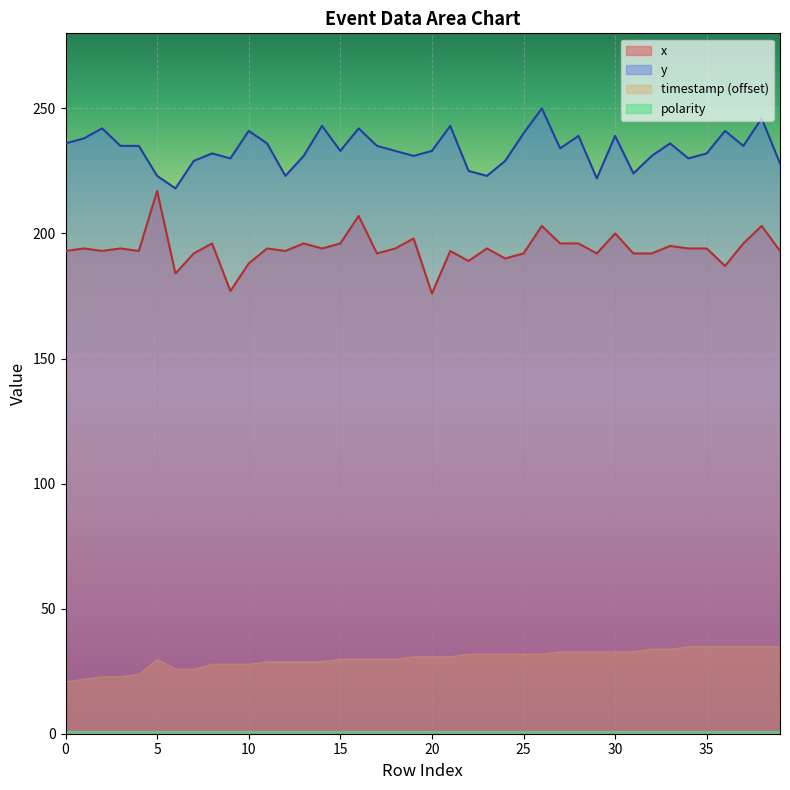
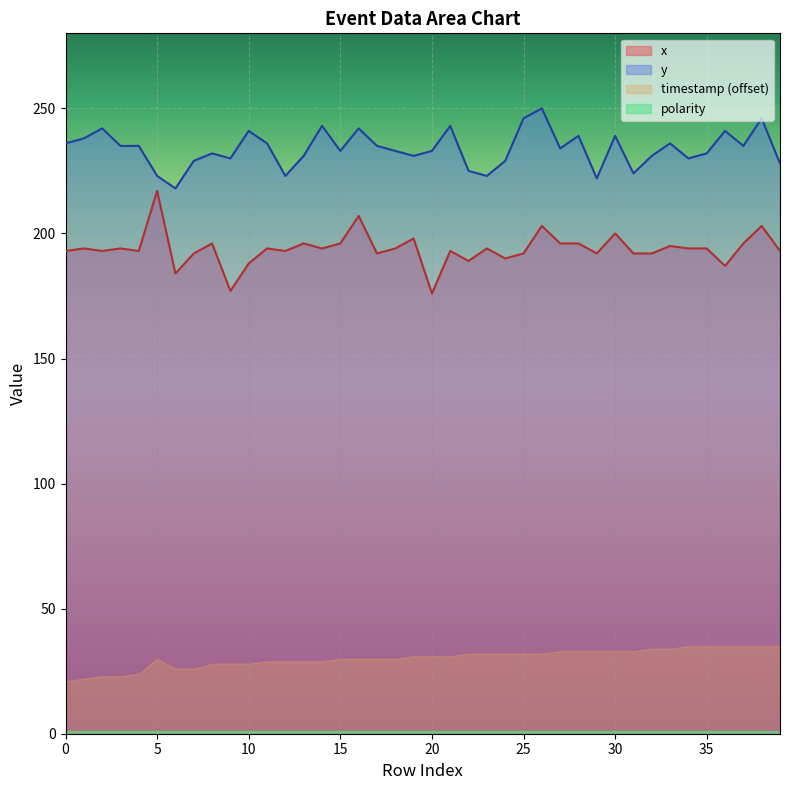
  {
    "x": {
      "0": 193,
      "5": 217,
      "10": 188,
      "15": 196,
      "20": 176,
      "25": 192,
      "30": 200,
      "35": 194
    },
    "y": {
      "0": 236,
      "5": 223,
      "10": 241,
      "15": 233,
      "20": 233,
-     "25": 240,
+     "25": 246,
      "30": 239,
      "35": 232
    },
    "timestamp (offset)": {
      "0": 21,
      "5": 30,
      "10": 28,
      "15": 30,
      "20": 31,
      "25": 32,
      "30": 33,
      "35": 35
    },
    "polarity": {
      "0": 1,
      "5": 1,
      "10": 1,
      "15": 1,
      "20": 1,
      "25": 1,
      "30": 1,
      "35": 1
    }
  }
